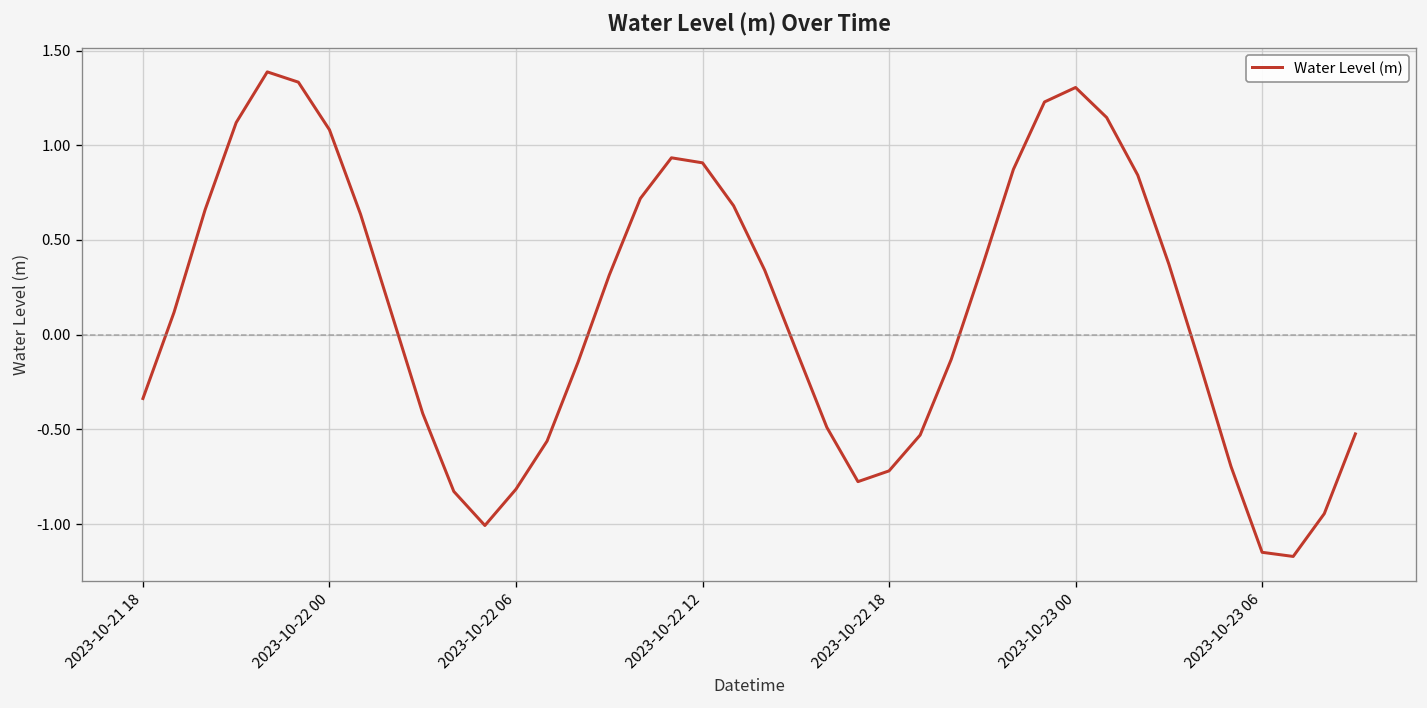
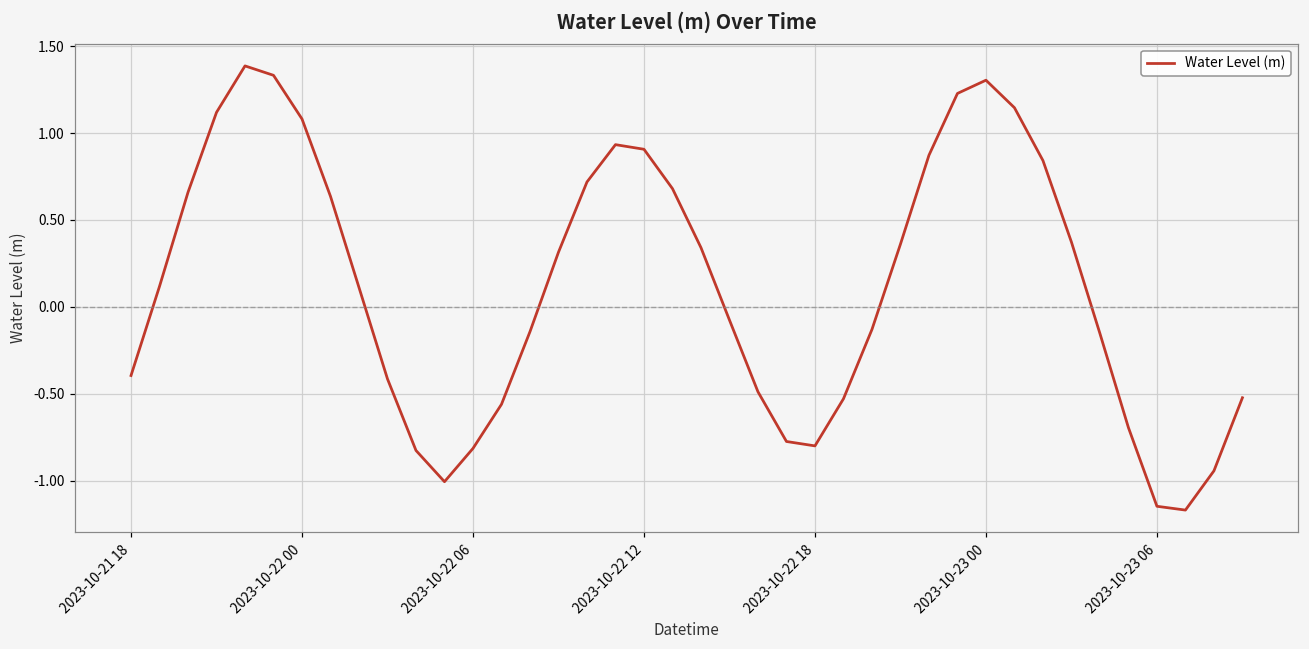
  {
-   "2023-10-21 18": -0.34,
+   "2023-10-21 18": -0.40,
    "2023-10-22 00": 1.08,
    "2023-10-22 06": -0.82,
    "2023-10-22 12": 0.91,
-   "2023-10-22 18": -0.72,
+   "2023-10-22 18": -0.80,
    "2023-10-23 00": 1.30,
    "2023-10-23 06": -1.15
  }
